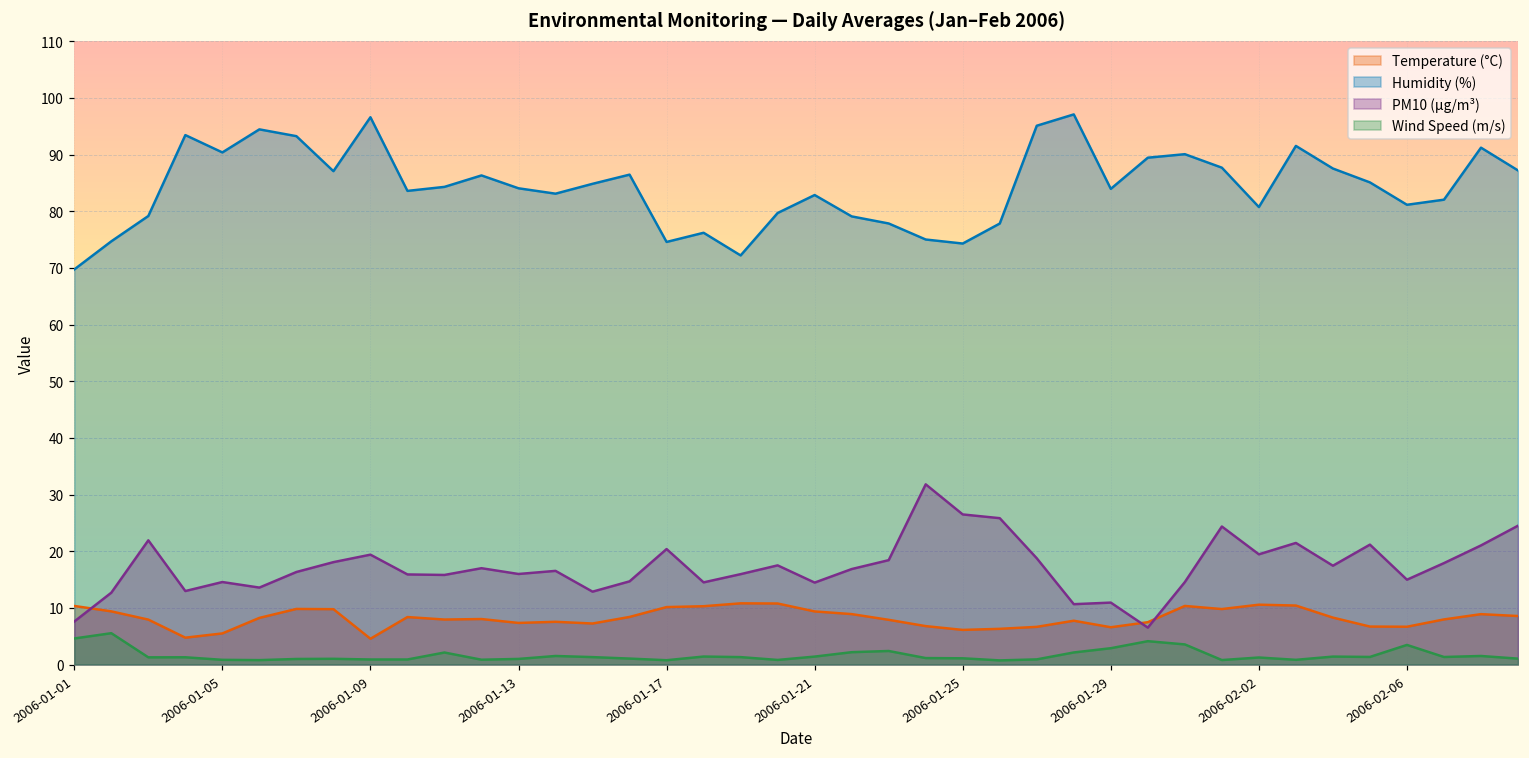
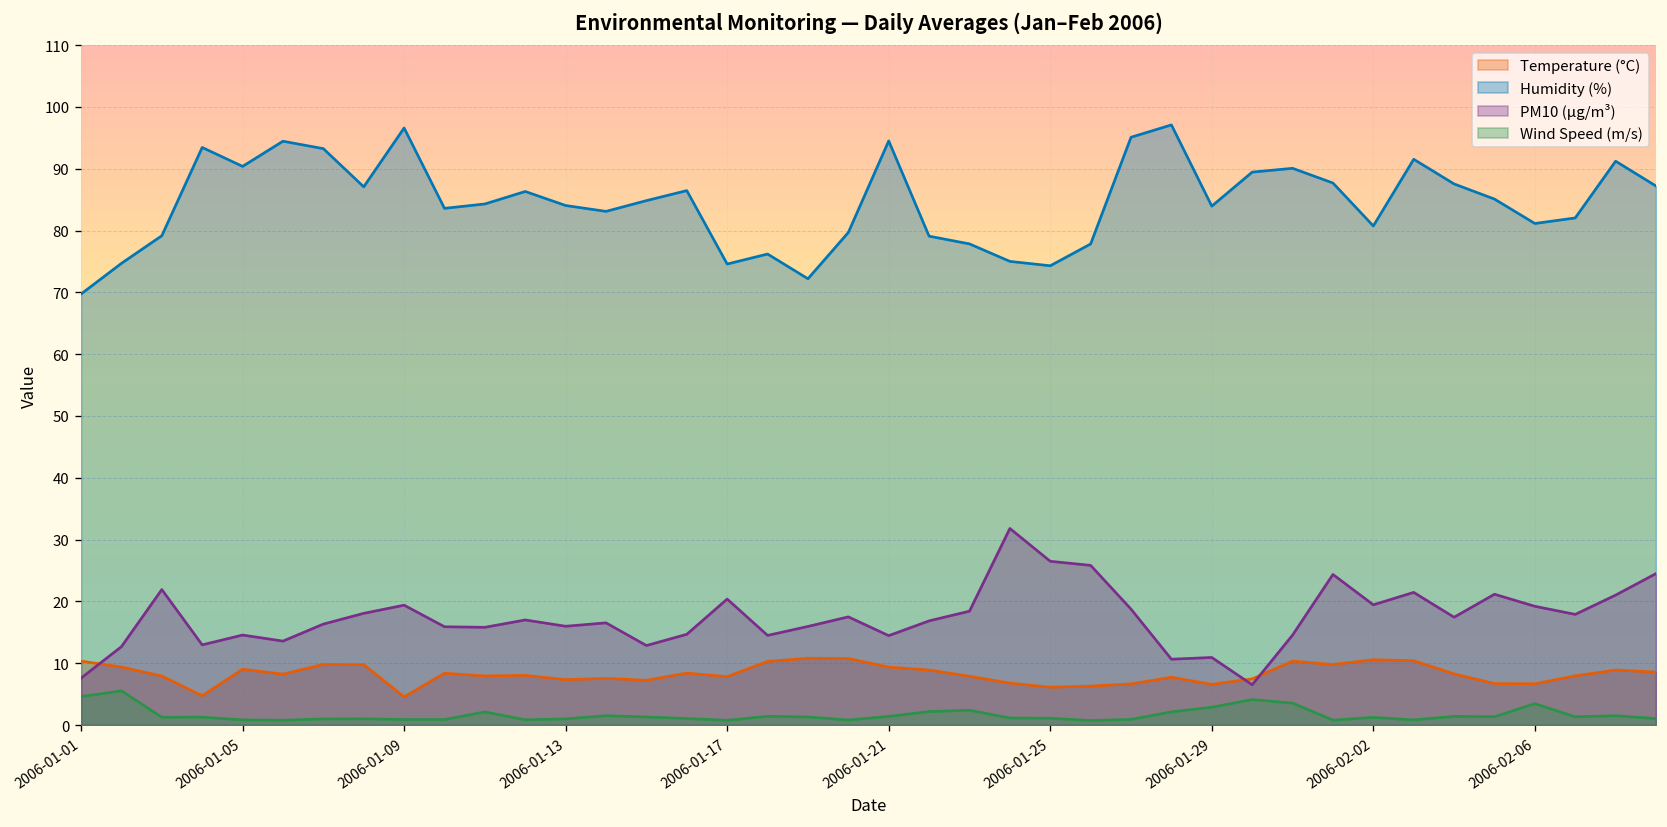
  {
    "Temperature (°C)": {
      "2006-01-01": 10,
-     "2006-01-05": 5,
+     "2006-01-05": 9,
      "2006-01-09": 5,
      "2006-01-13": 7,
-     "2006-01-17": 10,
+     "2006-01-17": 8,
      "2006-01-21": 9,
      "2006-01-25": 6,
      "2006-01-29": 7,
      "2006-02-02": 11,
      "2006-02-06": 7
    },
    "Humidity (%)": {
      "2006-01-01": 70,
      "2006-01-05": 90,
      "2006-01-09": 97,
      "2006-01-13": 84,
      "2006-01-17": 75,
-     "2006-01-21": 83,
+     "2006-01-21": 95,
      "2006-01-25": 74,
      "2006-01-29": 84,
      "2006-02-02": 81,
      "2006-02-06": 81
    },
    "PM10 (µg/m³)": {
      "2006-01-01": 8,
      "2006-01-05": 15,
      "2006-01-09": 19,
      "2006-01-13": 16,
      "2006-01-17": 20,
      "2006-01-21": 14,
      "2006-01-25": 26,
      "2006-01-29": 11,
      "2006-02-02": 19,
-     "2006-02-06": 15
+     "2006-02-06": 19
    },
    "Wind Speed (m/s)": {
      "2006-01-01": 5,
      "2006-01-05": 1,
      "2006-01-09": 1,
      "2006-01-13": 1,
      "2006-01-17": 1,
      "2006-01-21": 1,
      "2006-01-25": 1,
      "2006-01-29": 3,
      "2006-02-02": 1,
      "2006-02-06": 3
    }
  }
